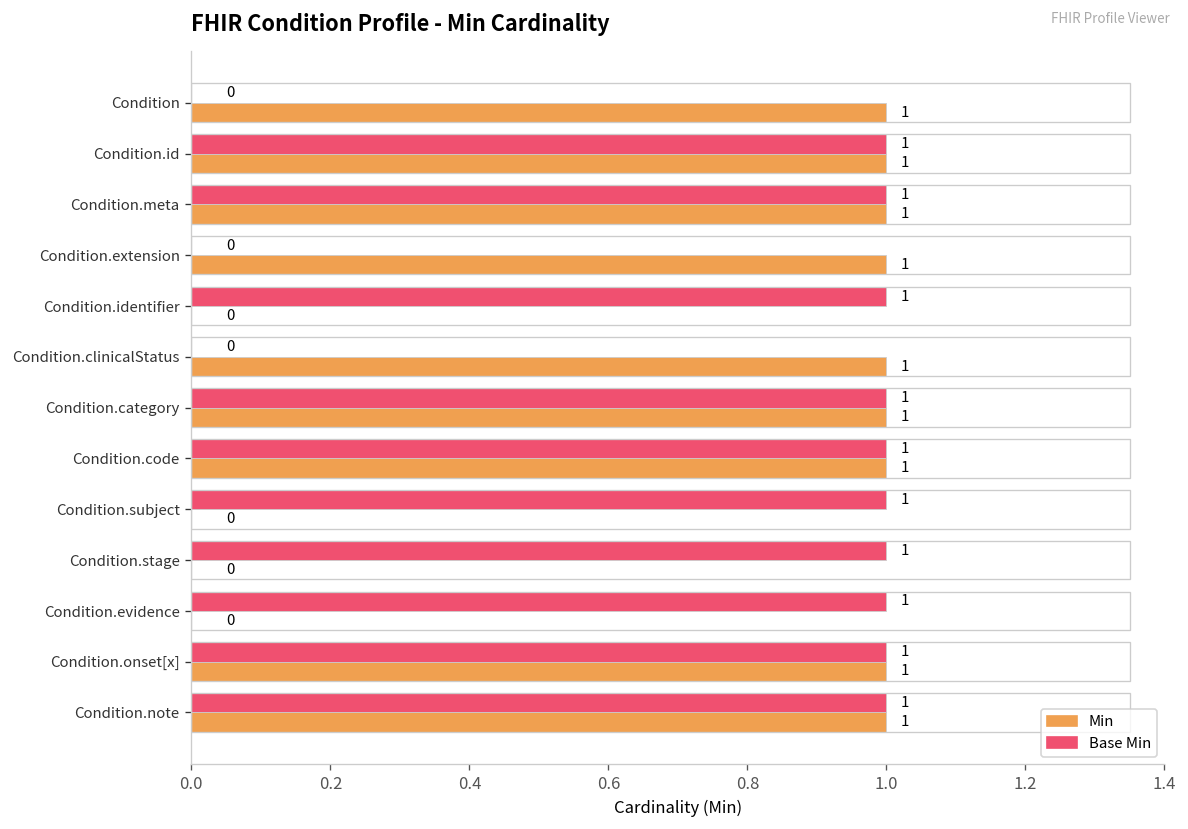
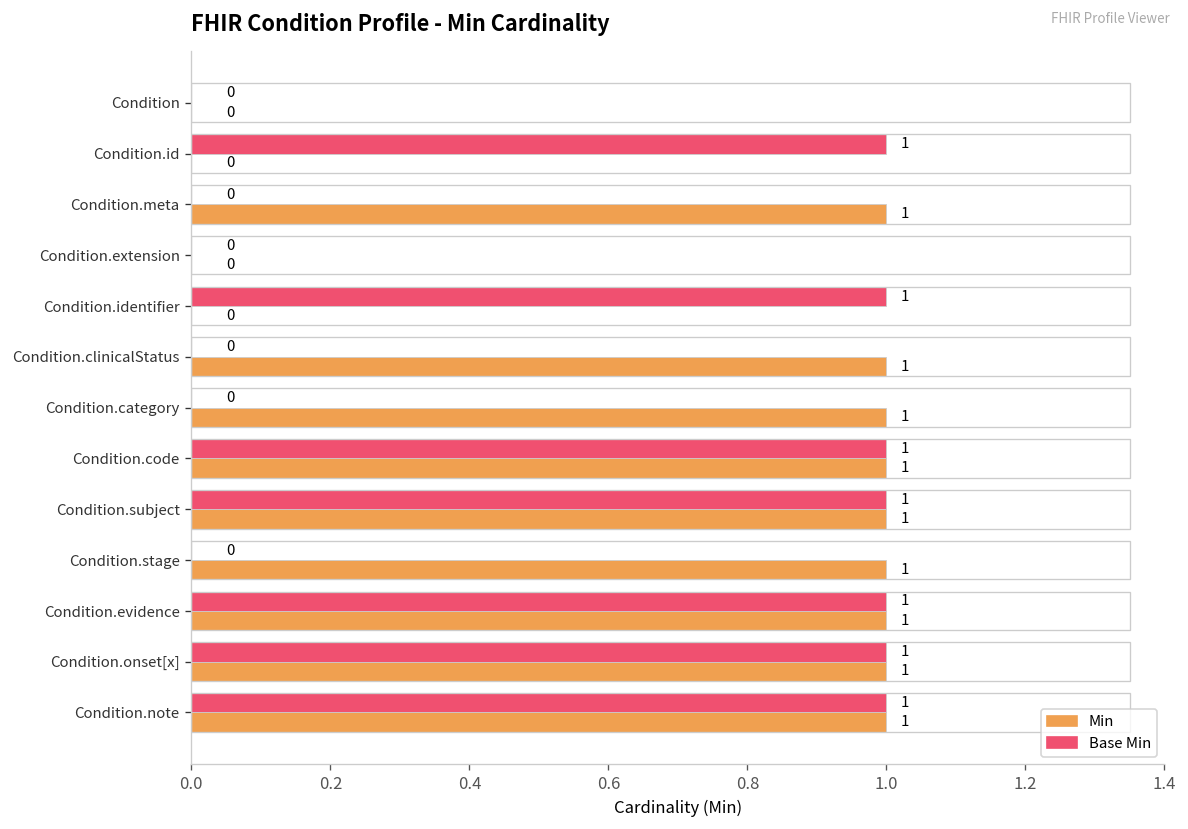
  {
    "Min": {
-     "Condition": 1,
-     "Condition.id": 1,
+     "Condition": 0,
+     "Condition.id": 0,
      "Condition.meta": 1,
-     "Condition.extension": 1,
+     "Condition.extension": 0,
      "Condition.clinicalStatus": 1,
      "Condition.category": 1,
      "Condition.code": 1,
-     "Condition.subject": 0,
-     "Condition.stage": 0,
-     "Condition.evidence": 0,
+     "Condition.subject": 1,
+     "Condition.stage": 1,
+     "Condition.evidence": 1,
      "Condition.onset[x]": 1,
      "Condition.note": 1
    },
    "Base Min": {
      "Condition.id": 1,
-     "Condition.meta": 1,
+     "Condition.meta": 0,
      "Condition.identifier": 1,
-     "Condition.category": 1,
+     "Condition.category": 0,
      "Condition.code": 1,
      "Condition.subject": 1,
-     "Condition.stage": 1,
+     "Condition.stage": 0,
      "Condition.evidence": 1,
      "Condition.onset[x]": 1,
      "Condition.note": 1
    }
  }
